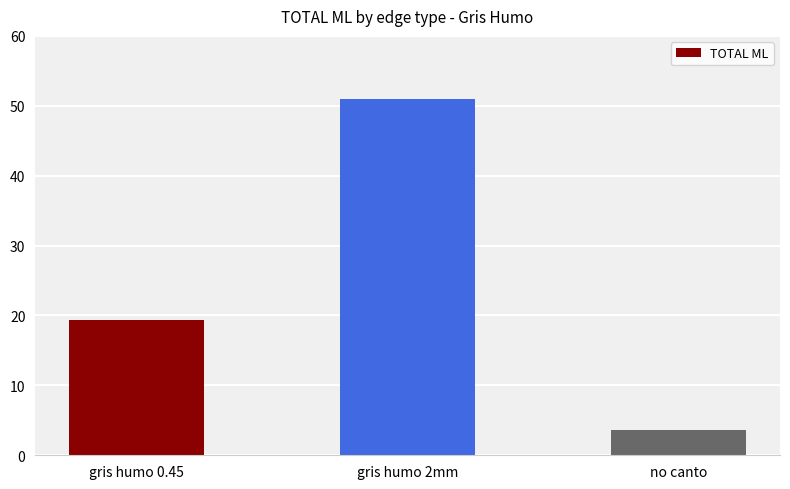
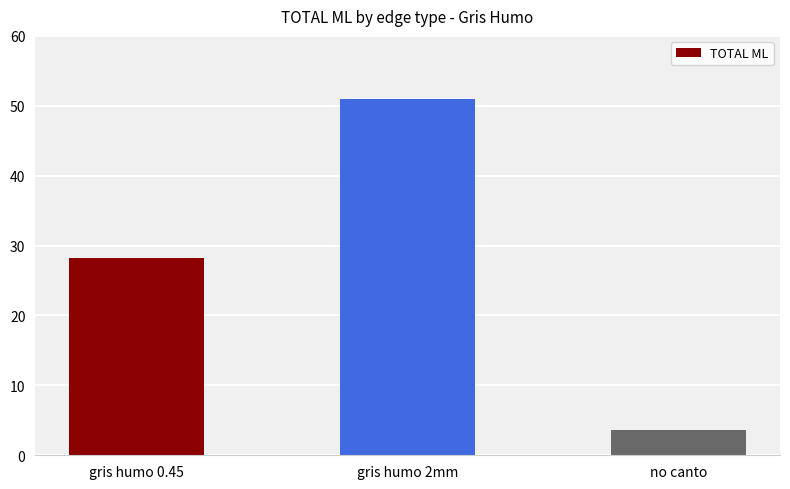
  {
-   "gris humo 0.45": 19,
+   "gris humo 0.45": 28,
    "gris humo 2mm": 51,
    "no canto": 4
  }
